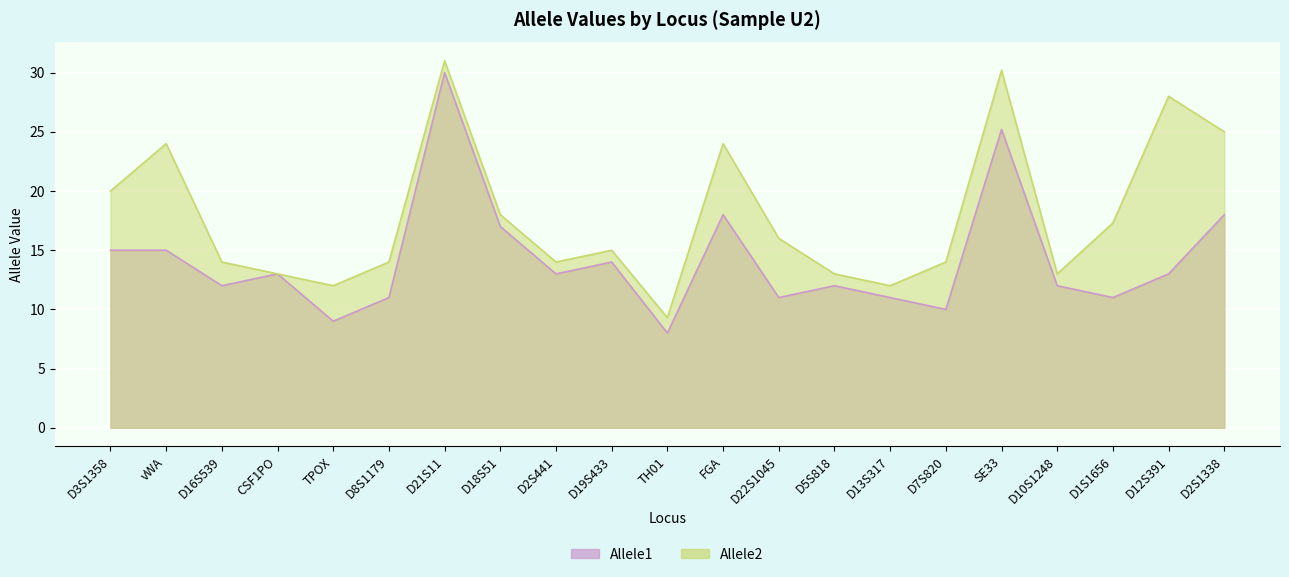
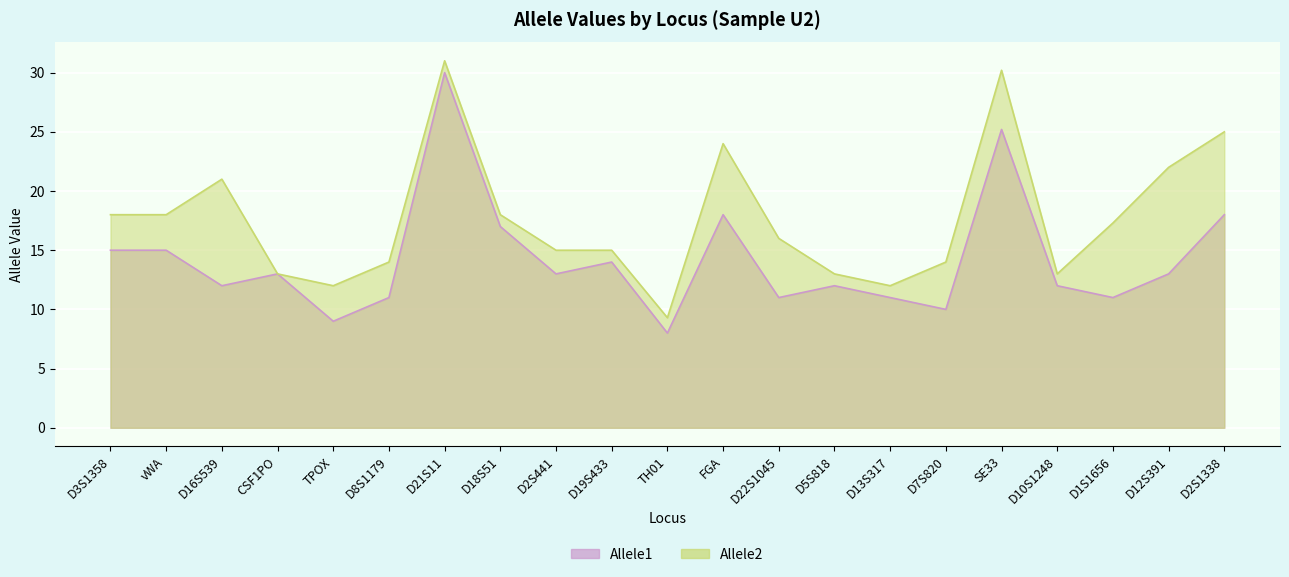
  {
    "Allele1": {
      "D3S1358": 15,
      "vWA": 15,
      "D16S539": 12,
      "TPOX": 9,
      "D8S1179": 11,
      "D21S11": 30,
      "D18S51": 17,
      "D2S441": 13,
      "D19S433": 14,
      "TH01": 8,
      "FGA": 18,
      "D22S1045": 11,
      "D5S818": 12,
      "D13S317": 11,
      "D7S820": 10,
      "SE33": 25,
      "D10S1248": 12,
      "D1S1656": 11,
      "D12S391": 13,
      "D2S1338": 18
    },
    "Allele2": {
-     "D3S1358": 20,
-     "vWA": 24,
-     "D16S539": 14,
+     "D3S1358": 18,
+     "vWA": 18,
+     "D16S539": 21,
      "TPOX": 12,
      "D8S1179": 14,
      "D21S11": 31,
      "D18S51": 18,
-     "D2S441": 14,
+     "D2S441": 15,
      "D19S433": 15,
      "TH01": 9.3,
      "FGA": 24,
      "D22S1045": 16,
      "D5S818": 13,
      "D13S317": 12,
      "D7S820": 14,
      "SE33": 30,
      "D10S1248": 13,
      "D1S1656": 17.3,
-     "D12S391": 28,
+     "D12S391": 22,
      "D2S1338": 25
    }
  }
